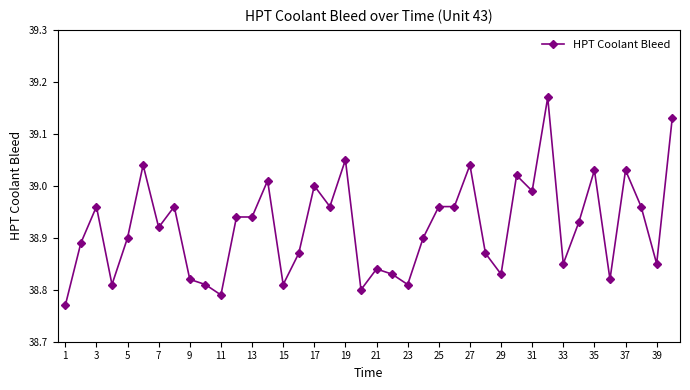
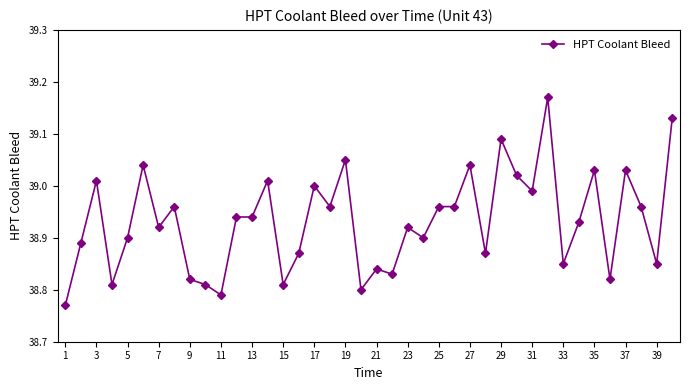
  {
    "1": 38.77,
-   "3": 38.96,
+   "3": 39.01,
    "5": 38.90,
    "7": 38.92,
    "9": 38.82,
    "11": 38.79,
    "13": 38.94,
    "15": 38.81,
    "17": 39.00,
    "19": 39.05,
    "21": 38.84,
-   "23": 38.81,
+   "23": 38.92,
    "25": 38.96,
    "27": 39.04,
-   "29": 38.83,
+   "29": 39.09,
    "31": 38.99,
    "33": 38.85,
    "35": 39.03,
    "37": 39.03,
    "39": 38.85
  }
